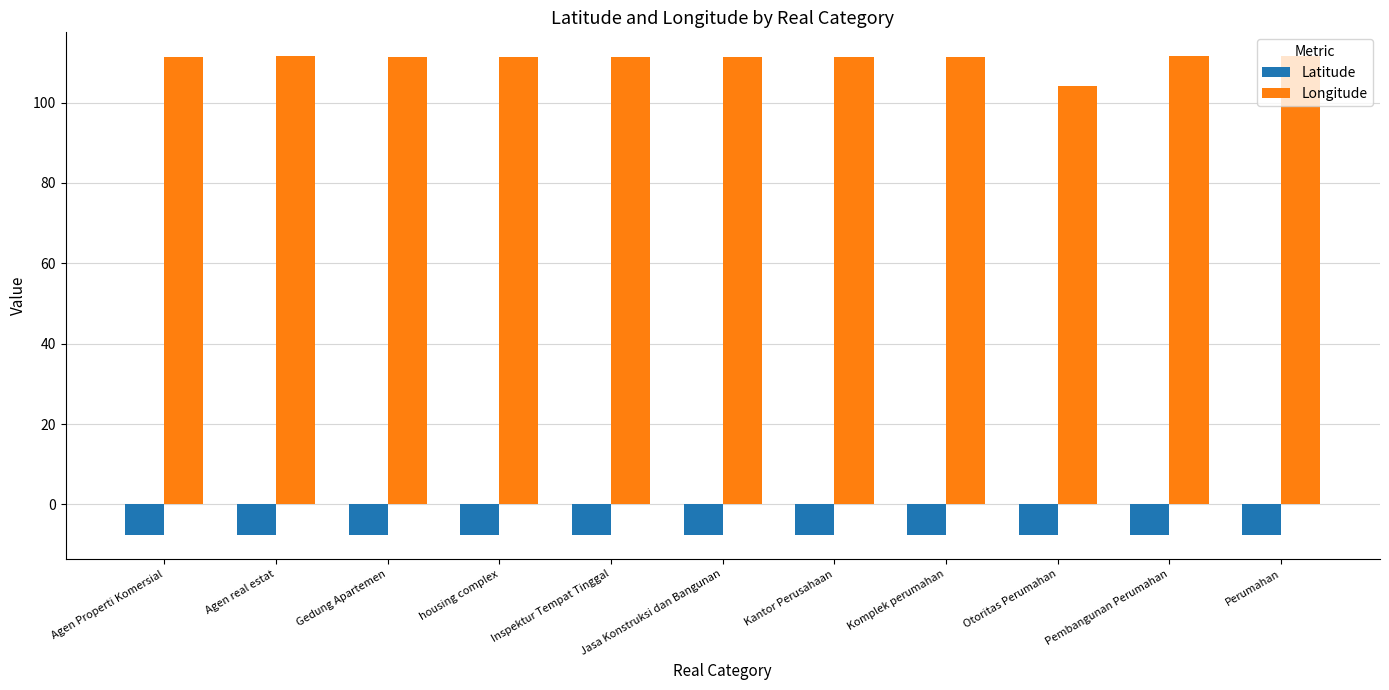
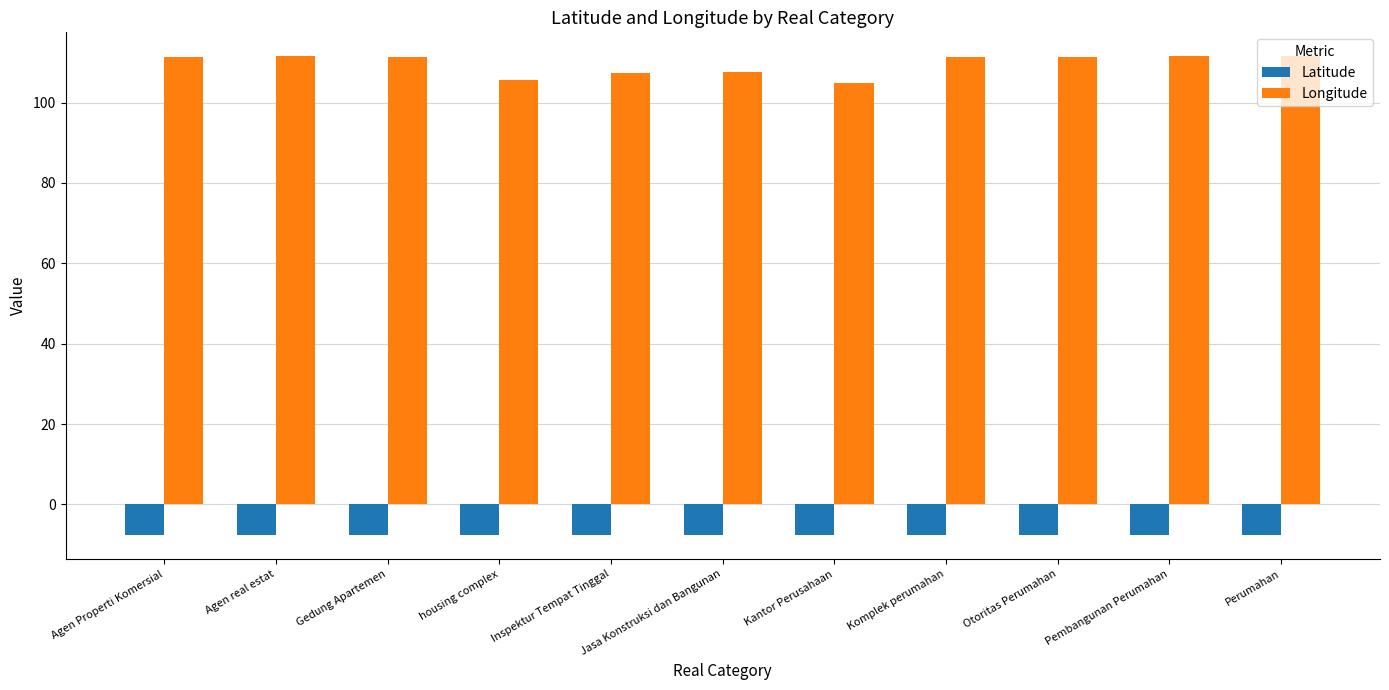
  {
    "Latitude": {
      "Agen Properti Komersial": -8,
      "Agen real estat": -8,
      "Gedung Apartemen": -8,
      "housing complex": -8,
      "Inspektur Tempat Tinggal": -8,
      "Jasa Konstruksi dan Bangunan": -8,
      "Kantor Perusahaan": -8,
      "Komplek perumahan": -8,
      "Otoritas Perumahan": -8,
      "Pembangunan Perumahan": -8,
      "Perumahan": -8
    },
    "Longitude": {
      "Agen Properti Komersial": 111,
      "Agen real estat": 112,
      "Gedung Apartemen": 111,
-     "housing complex": 111,
-     "Inspektur Tempat Tinggal": 111,
-     "Jasa Konstruksi dan Bangunan": 111,
-     "Kantor Perusahaan": 111,
+     "housing complex": 106,
+     "Inspektur Tempat Tinggal": 107,
+     "Jasa Konstruksi dan Bangunan": 108,
+     "Kantor Perusahaan": 105,
      "Komplek perumahan": 111,
-     "Otoritas Perumahan": 104,
+     "Otoritas Perumahan": 111,
      "Pembangunan Perumahan": 111
    }
  }
